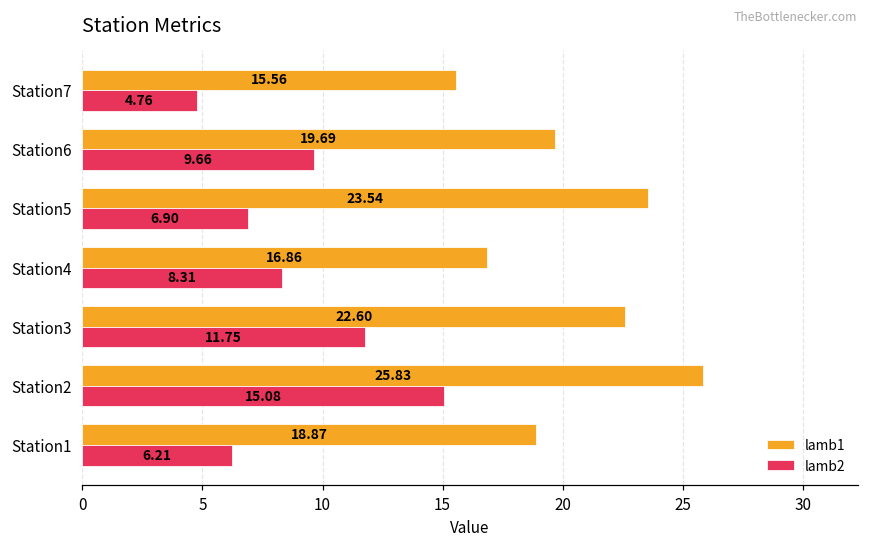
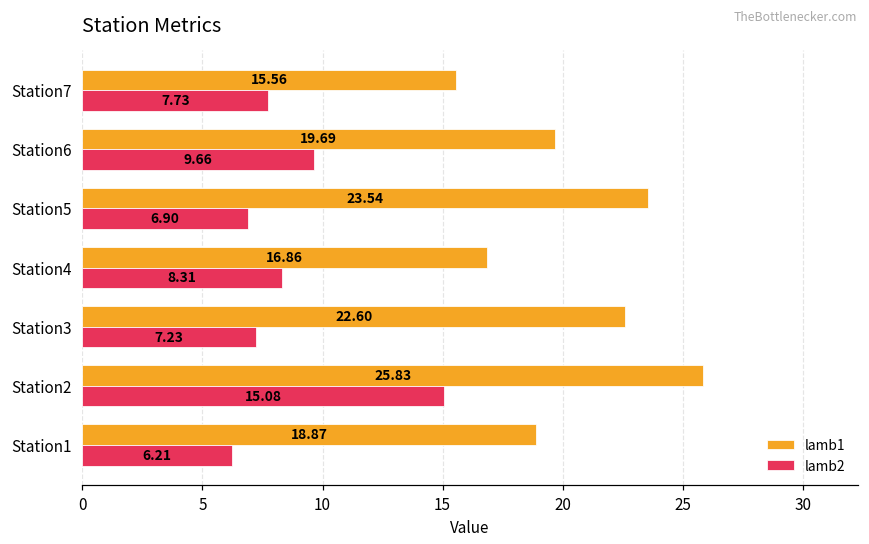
  {
    "lamb1": {
      "Station7": 15.56,
      "Station6": 19.69,
      "Station5": 23.54,
      "Station4": 16.86,
      "Station3": 22.60,
      "Station2": 25.83,
      "Station1": 18.87
    },
    "lamb2": {
-     "Station7": 4.76,
+     "Station7": 7.73,
      "Station6": 9.66,
      "Station5": 6.90,
      "Station4": 8.31,
-     "Station3": 11.75,
+     "Station3": 7.23,
      "Station2": 15.08,
      "Station1": 6.21
    }
  }
